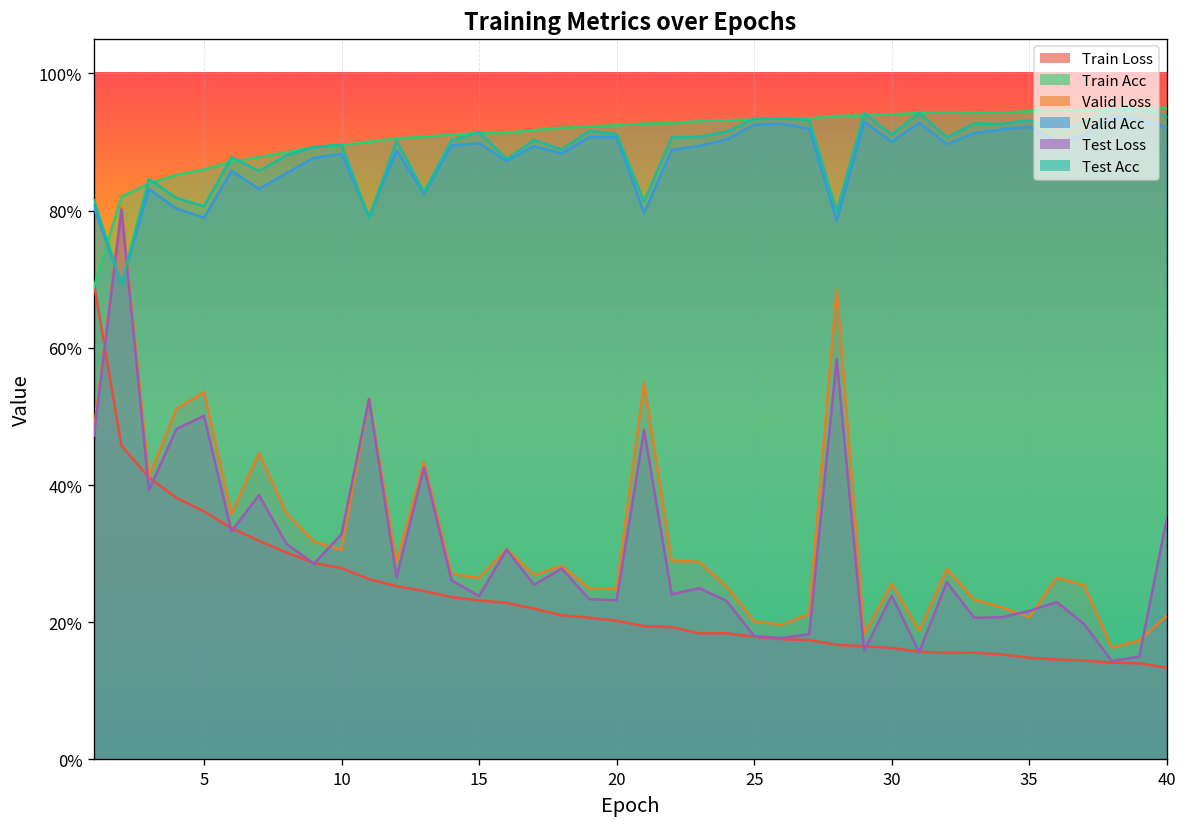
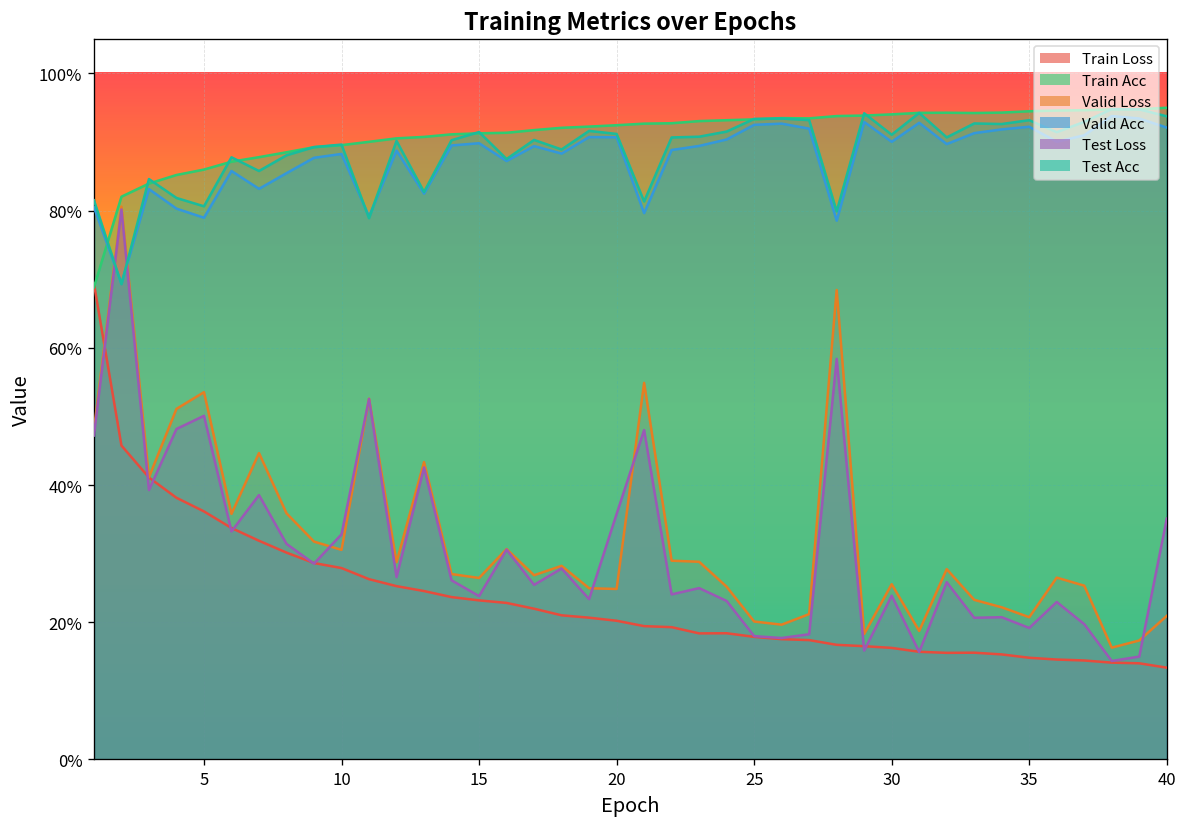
  {
    "Test Loss": {
      "5": "50%",
      "10": "33%",
      "15": "24%",
-     "20": "23%",
+     "20": "36%",
      "30": "24%",
-     "35": "22%",
+     "35": "19%",
      "40": "35%"
    }
  }
